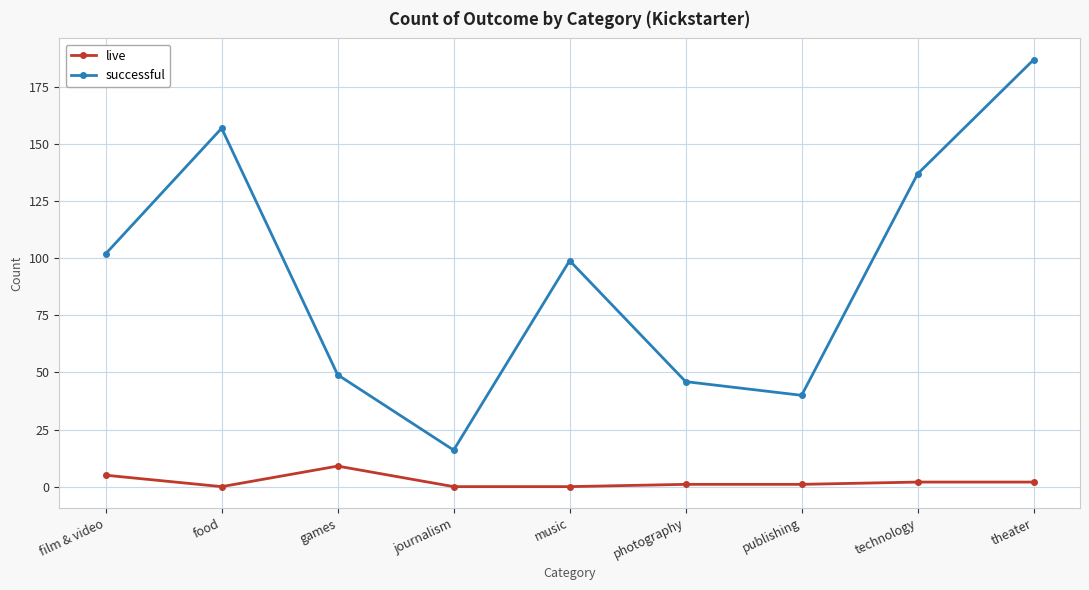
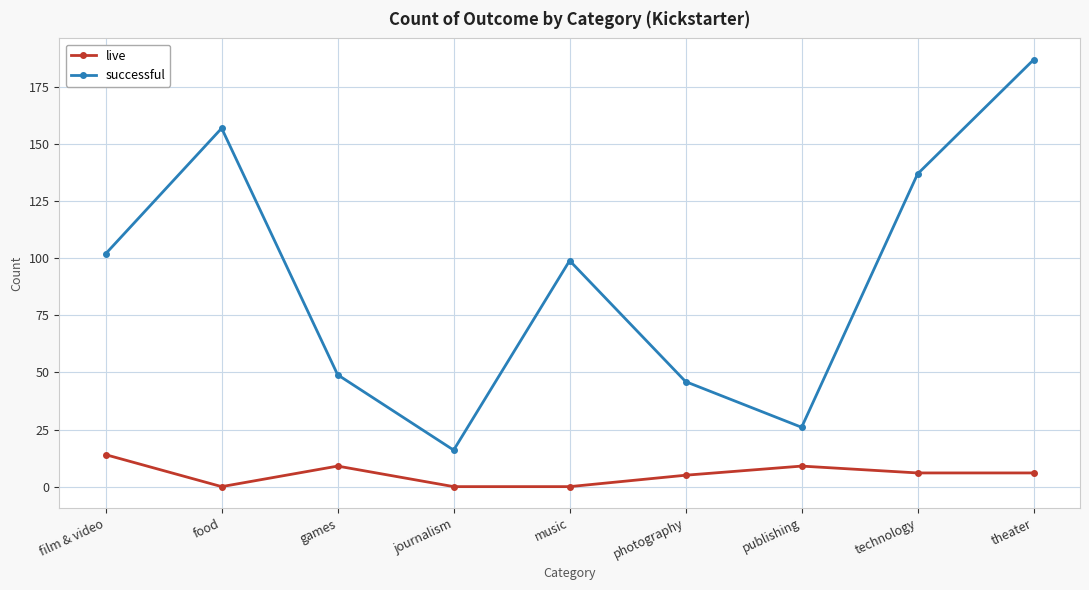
  {
    "live": {
-     "film & video": 5,
+     "film & video": 14,
      "food": 0,
      "games": 9,
      "journalism": 0,
      "music": 0,
-     "photography": 1,
-     "publishing": 1,
-     "technology": 2,
-     "theater": 2
+     "photography": 5,
+     "publishing": 9,
+     "technology": 6,
+     "theater": 6
    },
    "successful": {
      "film & video": 102,
      "food": 157,
      "games": 49,
      "journalism": 16,
      "music": 99,
      "photography": 46,
-     "publishing": 40,
+     "publishing": 26,
      "technology": 137,
      "theater": 187
    }
  }
